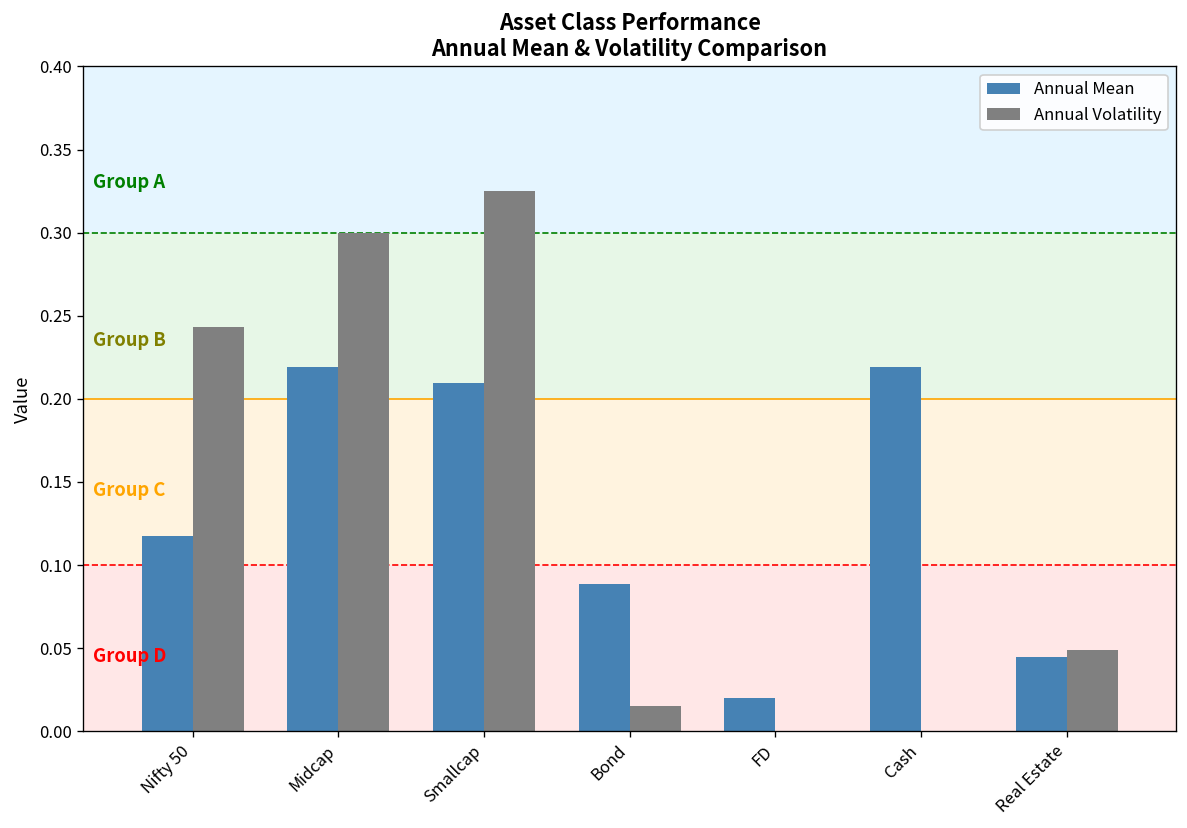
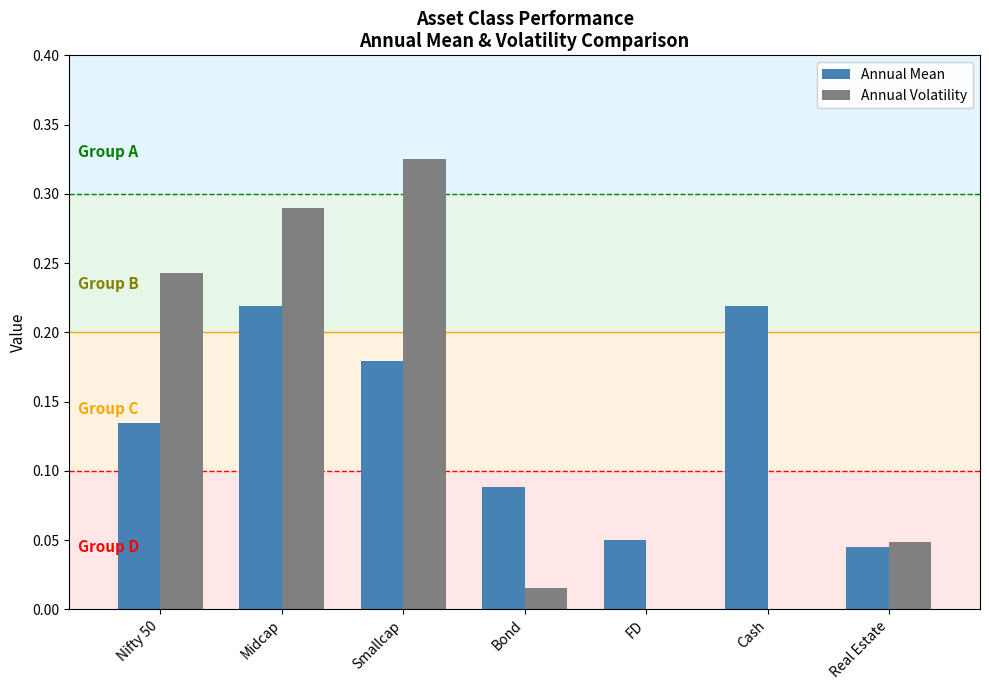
  {
    "Annual Mean": {
-     "Nifty 50": 0.117,
+     "Nifty 50": 0.134,
      "Midcap": 0.219,
-     "Smallcap": 0.210,
+     "Smallcap": 0.179,
      "Bond": 0.088,
-     "FD": 0.02,
+     "FD": 0.05,
      "Cash": 0.219,
      "Real Estate": 0.045
    },
    "Annual Volatility": {
      "Nifty 50": 0.243,
-     "Midcap": 0.300,
+     "Midcap": 0.290,
      "Smallcap": 0.325,
      "Bond": 0.015,
      "FD": 0.000,
      "Cash": 0.000,
      "Real Estate": 0.049
    }
  }
